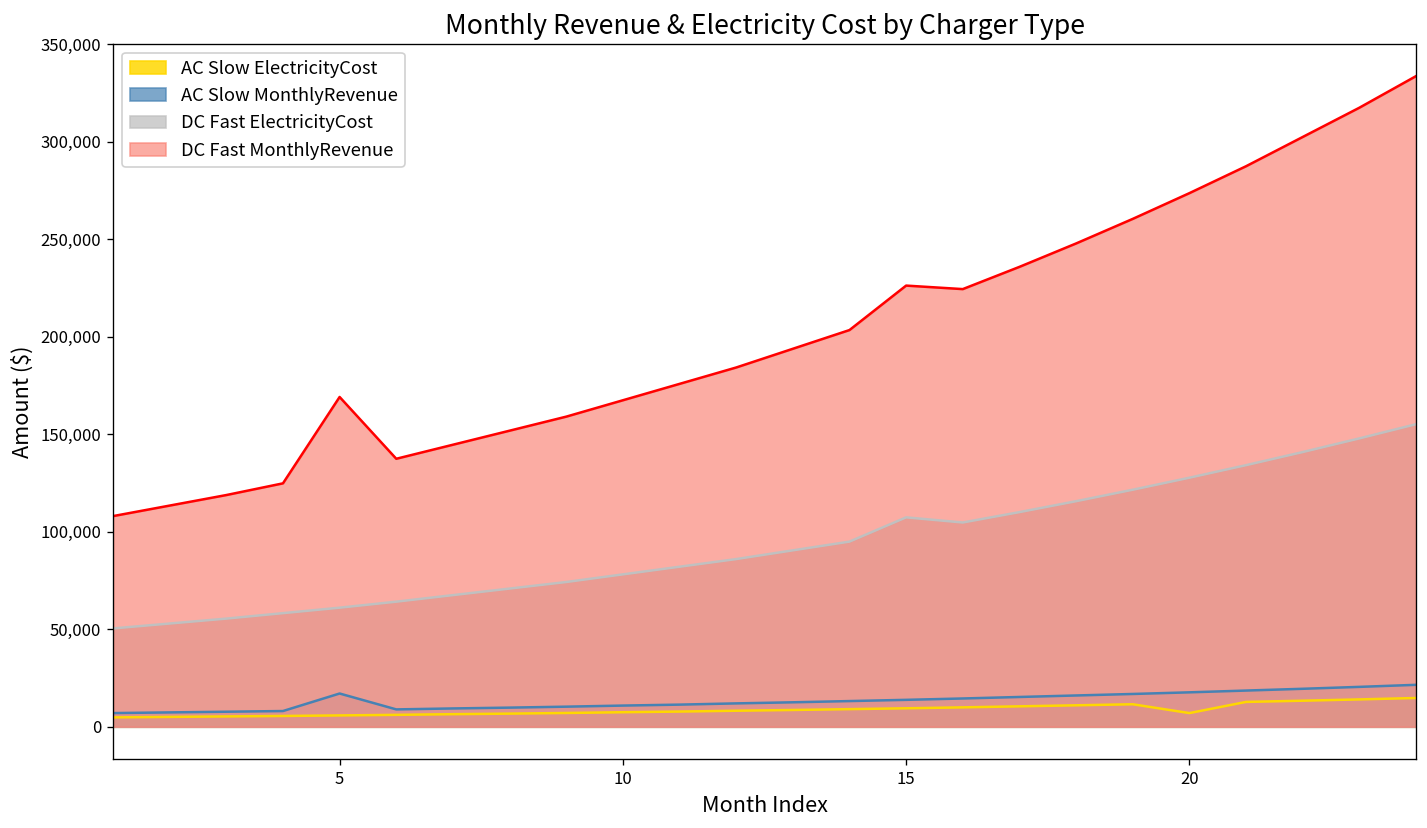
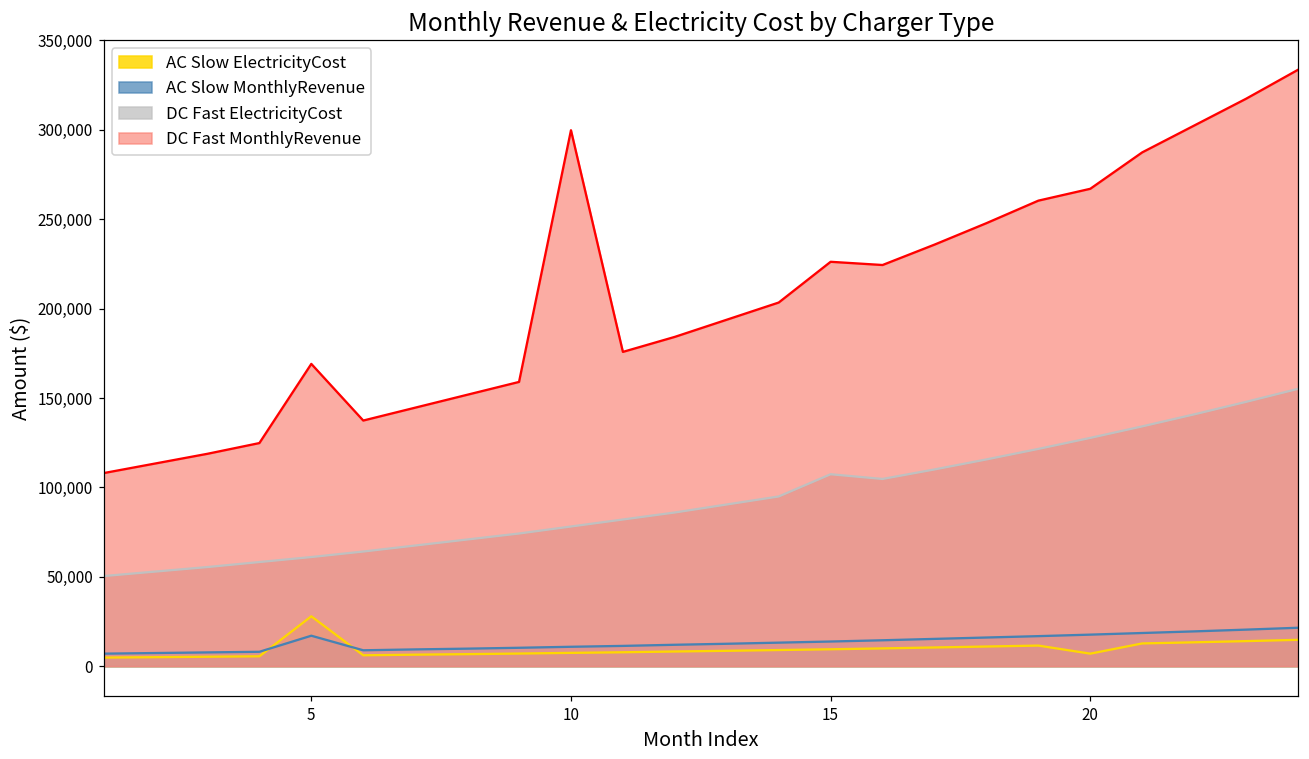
  {
    "AC Slow ElectricityCost": {
-     "5": "6,000",
+     "5": "28,000",
      "10": "7,000",
      "15": "9,000",
      "20": "7,000"
    },
    "AC Slow MonthlyRevenue": {
      "5": "17,000",
      "10": "11,000",
      "15": "14,000",
      "20": "18,000"
    },
    "DC Fast ElectricityCost": {
      "5": "61,000",
      "10": "78,000",
      "15": "107,000",
      "20": "128,000"
    },
    "DC Fast MonthlyRevenue": {
      "5": "169,000",
-     "10": "167,000",
+     "10": "300,000",
      "15": "226,000",
-     "20": "274,000"
+     "20": "267,000"
    }
  }
